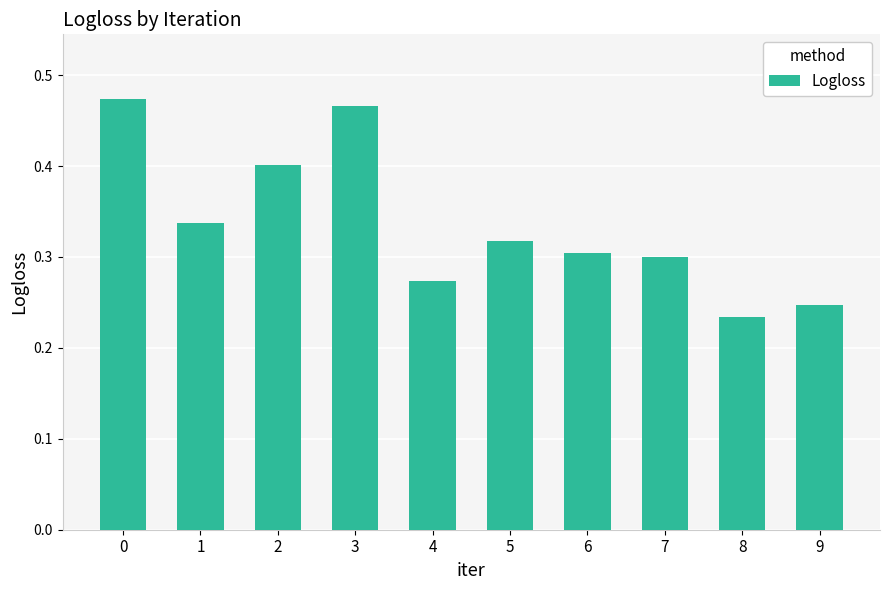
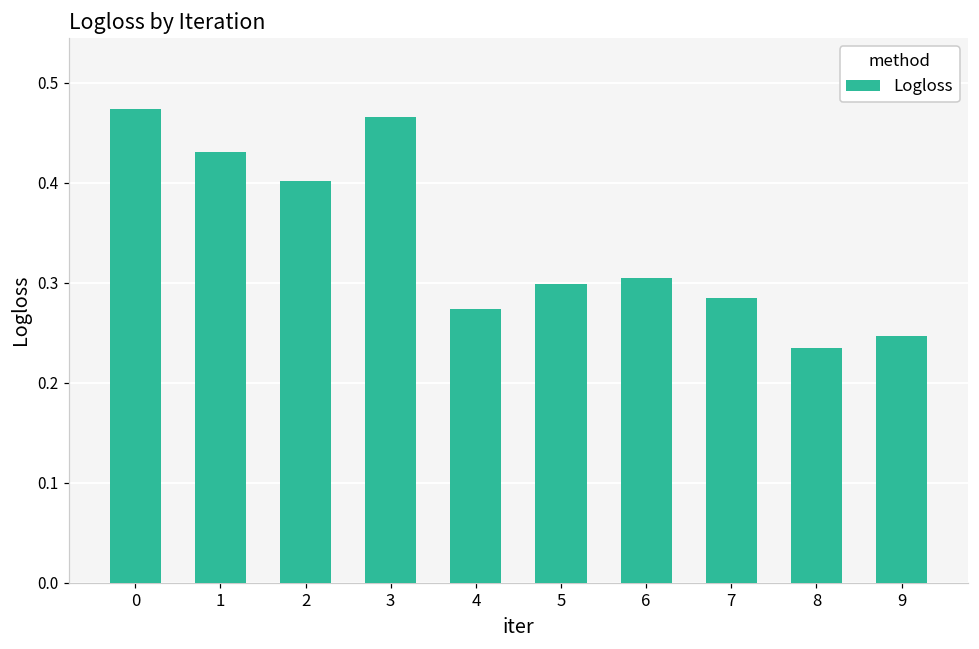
  {
    "0": 0.47,
-   "1": 0.34,
+   "1": 0.43,
    "2": 0.40,
    "3": 0.47,
    "4": 0.27,
-   "5": 0.32,
+   "5": 0.30,
    "6": 0.30,
-   "7": 0.30,
+   "7": 0.28,
    "8": 0.23,
    "9": 0.25
  }
